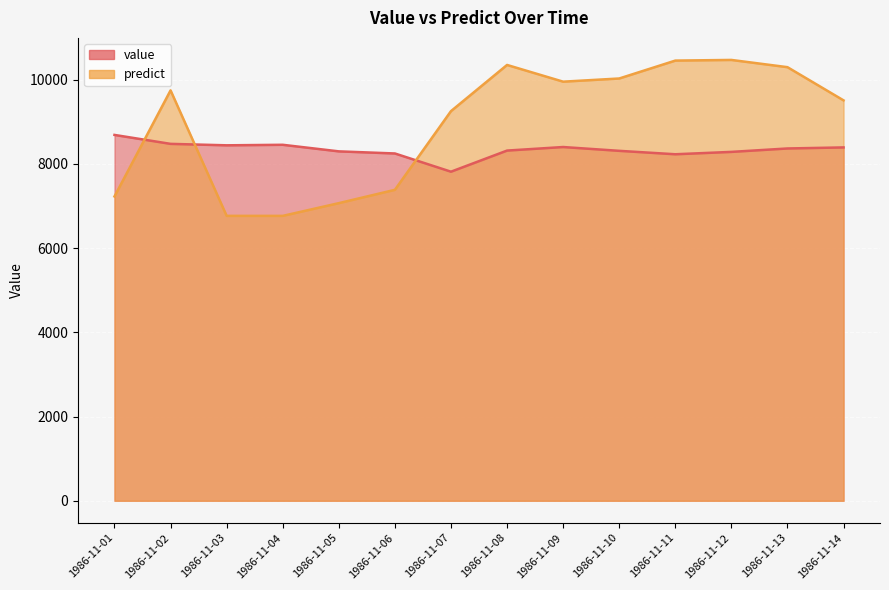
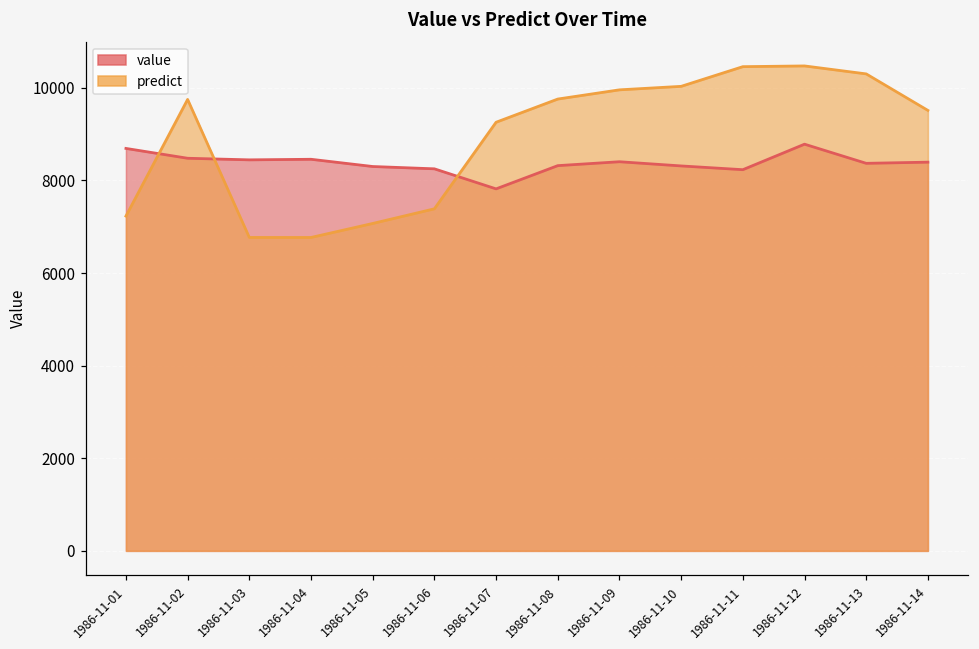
  {
    "value": {
      "1986-11-01": 8700,
      "1986-11-02": 8500,
      "1986-11-03": 8400,
      "1986-11-04": 8500,
      "1986-11-05": 8300,
      "1986-11-06": 8300,
      "1986-11-07": 7800,
      "1986-11-08": 8300,
      "1986-11-09": 8400,
      "1986-11-10": 8300,
      "1986-11-11": 8200,
-     "1986-11-12": 8300,
+     "1986-11-12": 8800,
      "1986-11-13": 8400,
      "1986-11-14": 8400
    },
    "predict": {
      "1986-11-01": 7200,
      "1986-11-02": 9700,
      "1986-11-03": 6800,
      "1986-11-04": 6800,
      "1986-11-05": 7100,
      "1986-11-06": 7400,
      "1986-11-07": 9300,
-     "1986-11-08": 10400,
+     "1986-11-08": 9800,
      "1986-11-09": 10000,
      "1986-11-10": 10000,
      "1986-11-11": 10500,
      "1986-11-12": 10500,
      "1986-11-13": 10300,
      "1986-11-14": 9500
    }
  }
